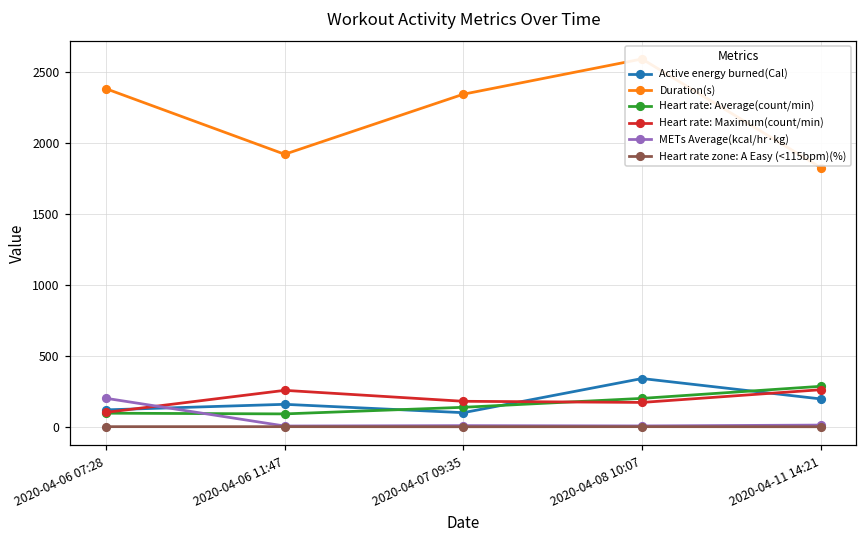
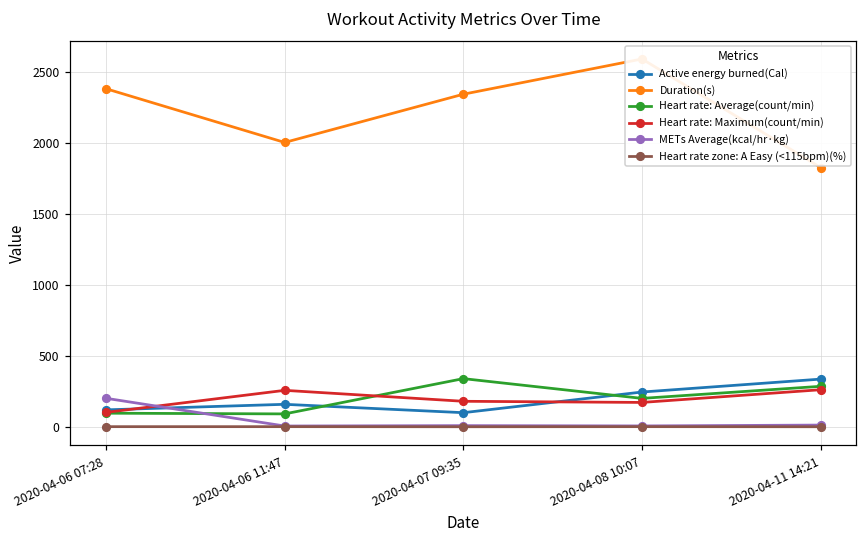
  {
    "Active energy burned(Cal)": {
      "2020-04-06 11:47": 160,
      "2020-04-07 09:35": 100,
-     "2020-04-08 10:07": 340,
-     "2020-04-11 14:21": 200
+     "2020-04-08 10:07": 250,
+     "2020-04-11 14:21": 340
    },
    "Duration(s)": {
      "2020-04-06 07:28": 2380,
-     "2020-04-06 11:47": 1920,
+     "2020-04-06 11:47": 2000,
      "2020-04-07 09:35": 2340
    },
    "Heart rate: Average(count/min)": {
      "2020-04-06 11:47": 90,
-     "2020-04-07 09:35": 140,
+     "2020-04-07 09:35": 340,
      "2020-04-08 10:07": 200,
      "2020-04-11 14:21": 290
    },
    "Heart rate: Maximum(count/min)": {
      "2020-04-06 11:47": 260,
      "2020-04-07 09:35": 180,
      "2020-04-08 10:07": 170,
      "2020-04-11 14:21": 260
    },
    "METs Average(kcal/hr·kg)": {
      "2020-04-06 07:28": 200
    },
    "Heart rate zone: A Easy (<115bpm)(%)": {
      "2020-04-06 07:28": 0
    }
  }
